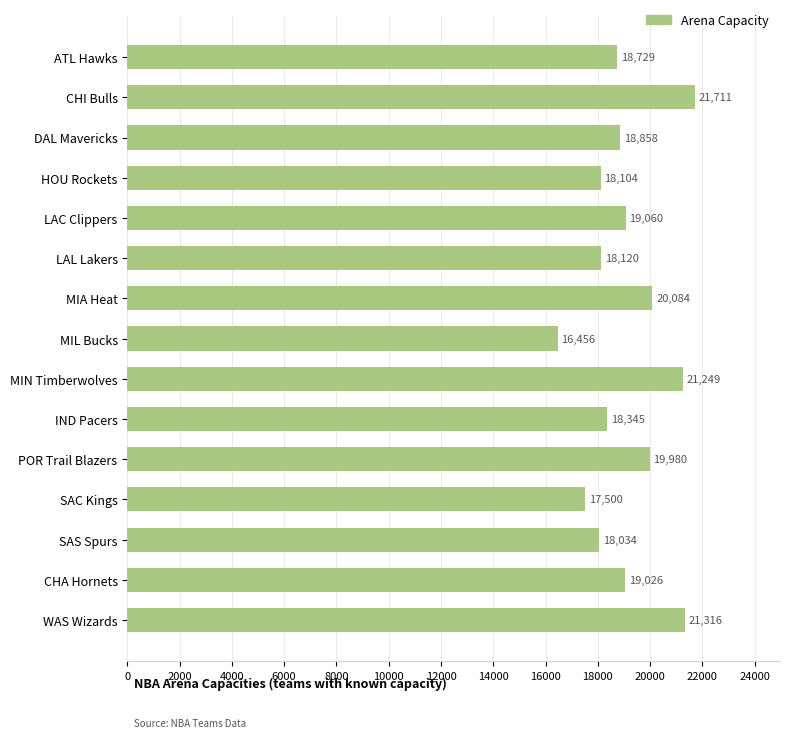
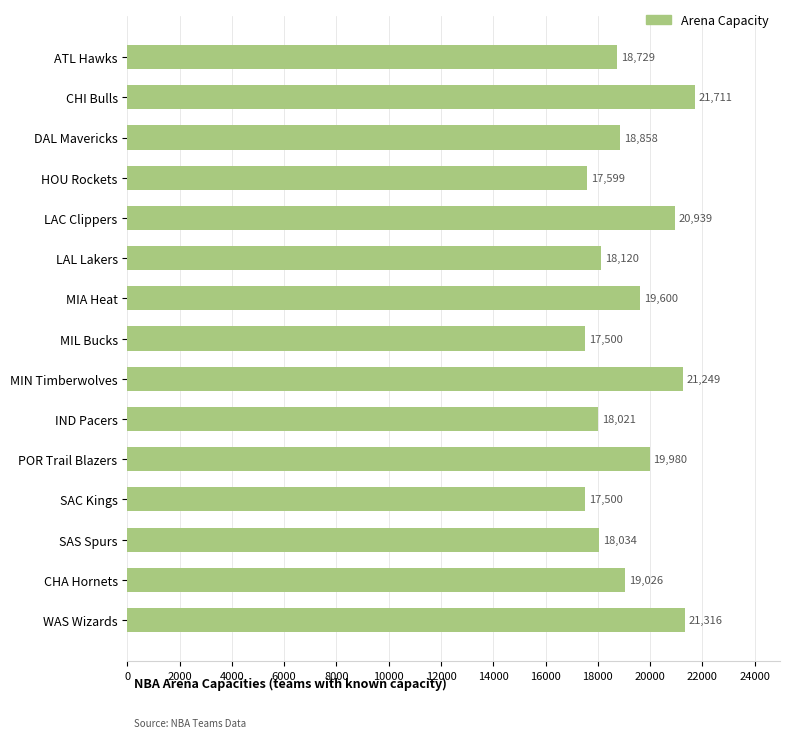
  {
    "ATL Hawks": "18,729",
    "CHI Bulls": "21,711",
    "DAL Mavericks": "18,858",
-   "HOU Rockets": "18,104",
-   "LAC Clippers": "19,060",
+   "HOU Rockets": "17,599",
+   "LAC Clippers": "20,939",
    "LAL Lakers": "18,120",
-   "MIA Heat": "20,084",
-   "MIL Bucks": "16,456",
+   "MIA Heat": "19,600",
+   "MIL Bucks": "17,500",
    "MIN Timberwolves": "21,249",
-   "IND Pacers": "18,345",
+   "IND Pacers": "18,021",
    "POR Trail Blazers": "19,980",
    "SAC Kings": "17,500",
    "SAS Spurs": "18,034",
    "CHA Hornets": "19,026",
    "WAS Wizards": "21,316"
  }
